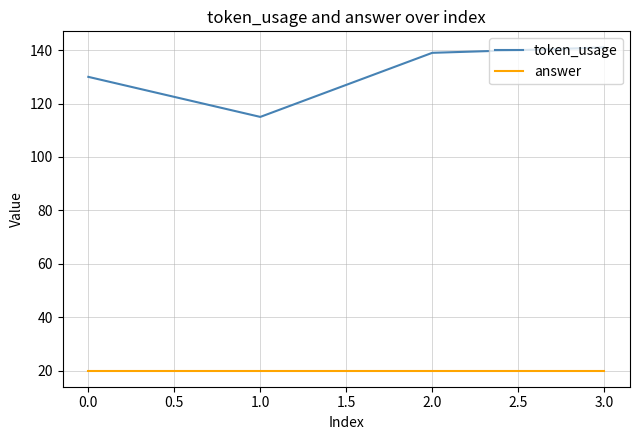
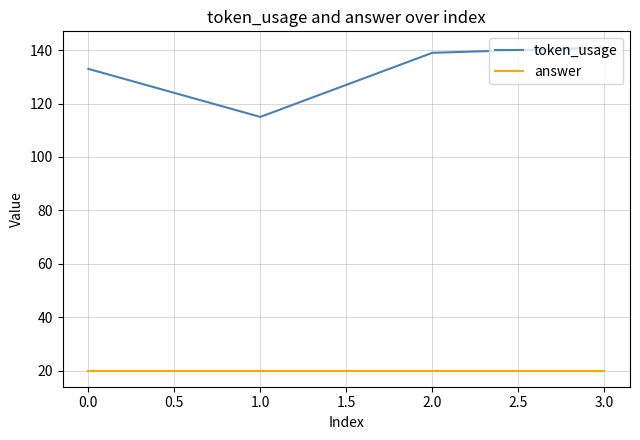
  {
    "token_usage": {
-     "0.0": 130,
+     "0.0": 133,
      "1.0": 115,
      "2.0": 139
    },
    "answer": {
      "0.0": 20,
      "1.0": 20,
      "2.0": 20,
      "3.0": 20
    }
  }
